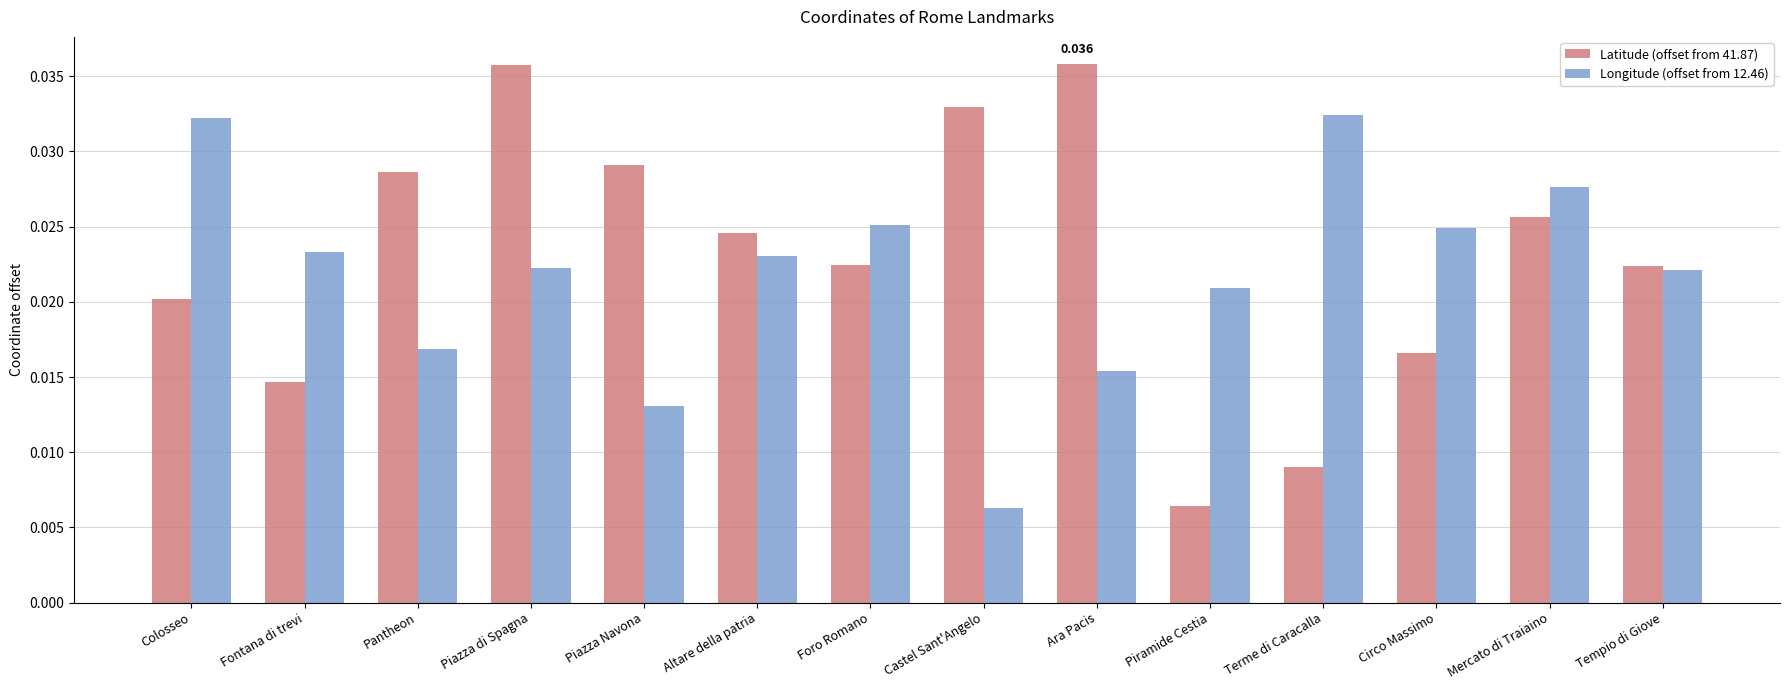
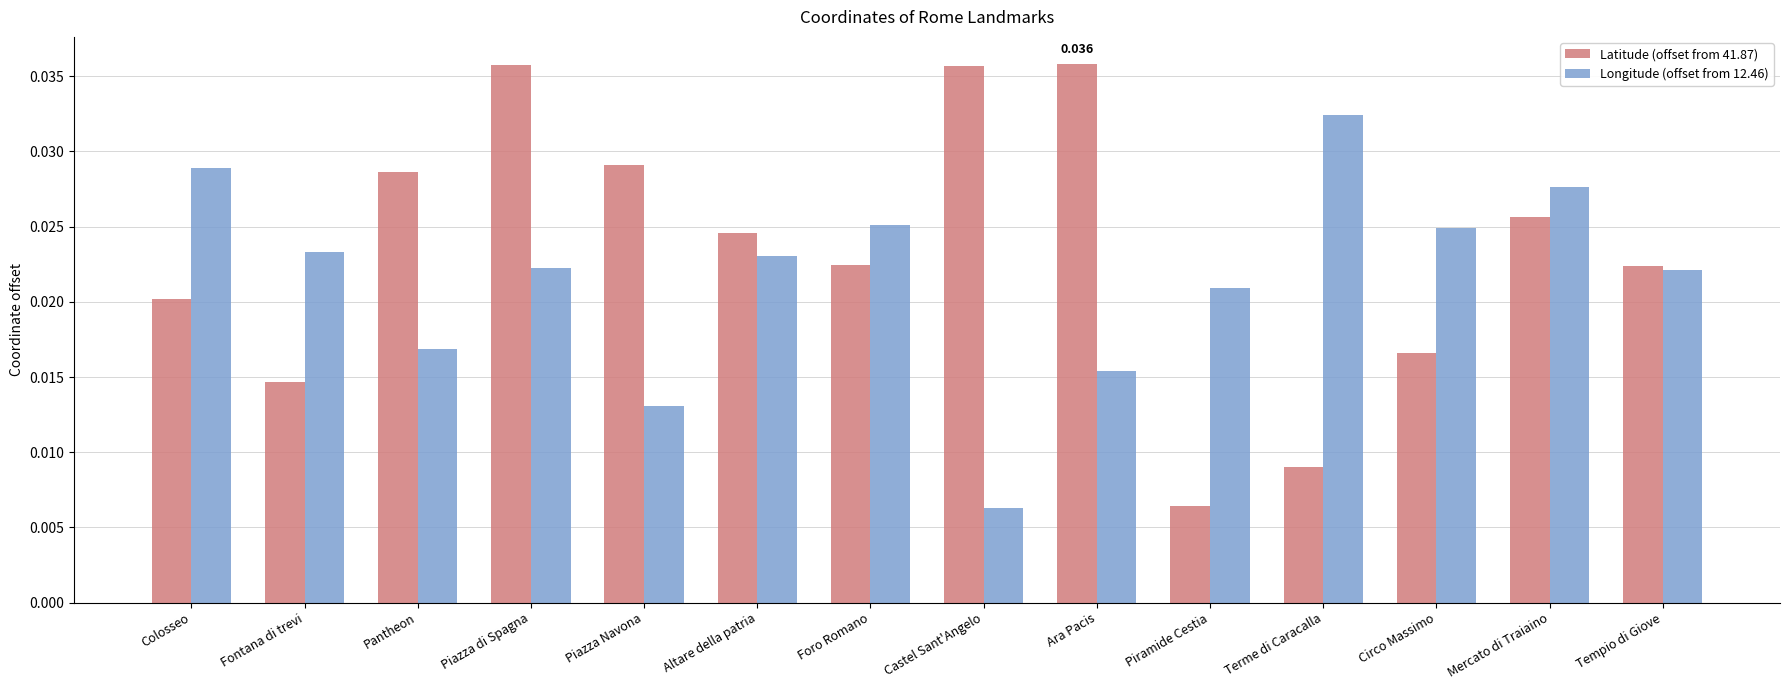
  {
    "Latitude (offset from 41.87)": {
      "Colosseo": 0.0202,
      "Fontana di trevi": 0.0147,
      "Pantheon": 0.0286,
      "Piazza di Spagna": 0.0357,
      "Piazza Navona": 0.0291,
      "Altare della patria": 0.0246,
      "Foro Romano": 0.0225,
-     "Castel Sant'Angelo": 0.0330,
+     "Castel Sant'Angelo": 0.0357,
      "Piramide Cestia": 0.0065,
      "Terme di Caracalla": 0.0090,
      "Circo Massimo": 0.0166,
      "Mercato di Traiaino": 0.0256,
      "Tempio di Giove": 0.0224
    },
    "Longitude (offset from 12.46)": {
-     "Colosseo": 0.0322,
+     "Colosseo": 0.0289,
      "Fontana di trevi": 0.0233,
      "Pantheon": 0.0168,
      "Piazza di Spagna": 0.0223,
      "Piazza Navona": 0.0131,
      "Altare della patria": 0.0230,
      "Foro Romano": 0.0251,
      "Castel Sant'Angelo": 0.0063,
      "Ara Pacis": 0.0154,
      "Piramide Cestia": 0.0209,
      "Terme di Caracalla": 0.0324,
      "Circo Massimo": 0.0249,
      "Mercato di Traiaino": 0.0276,
      "Tempio di Giove": 0.0221
    }
  }
